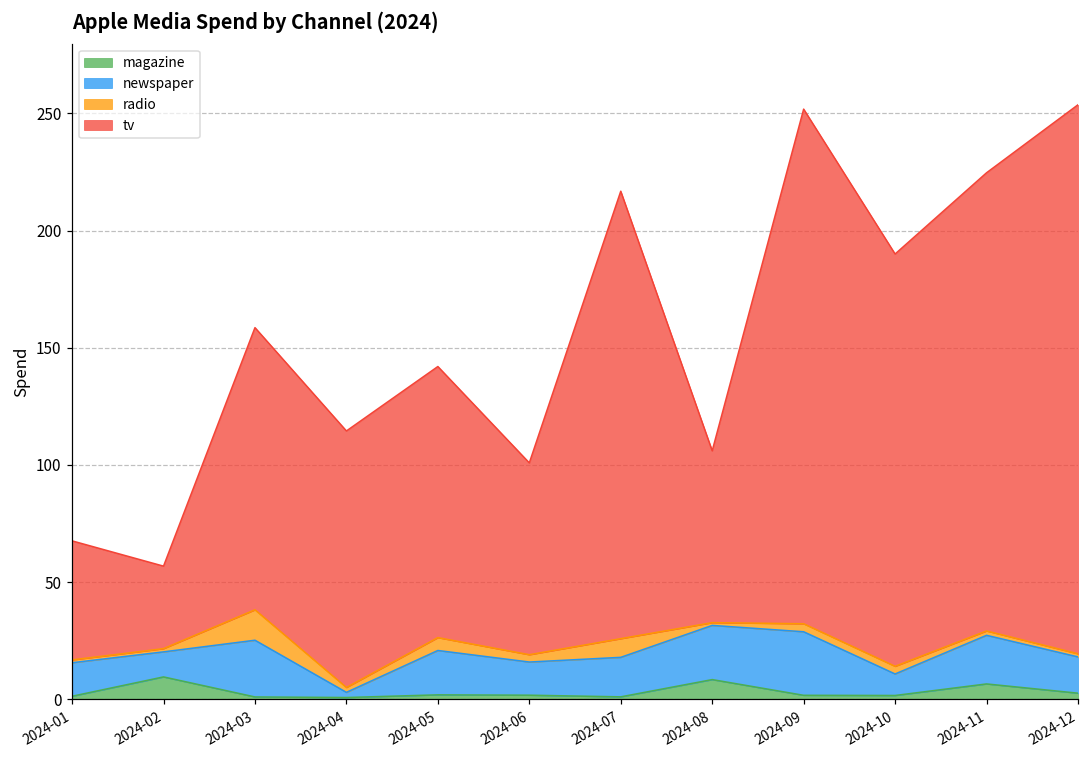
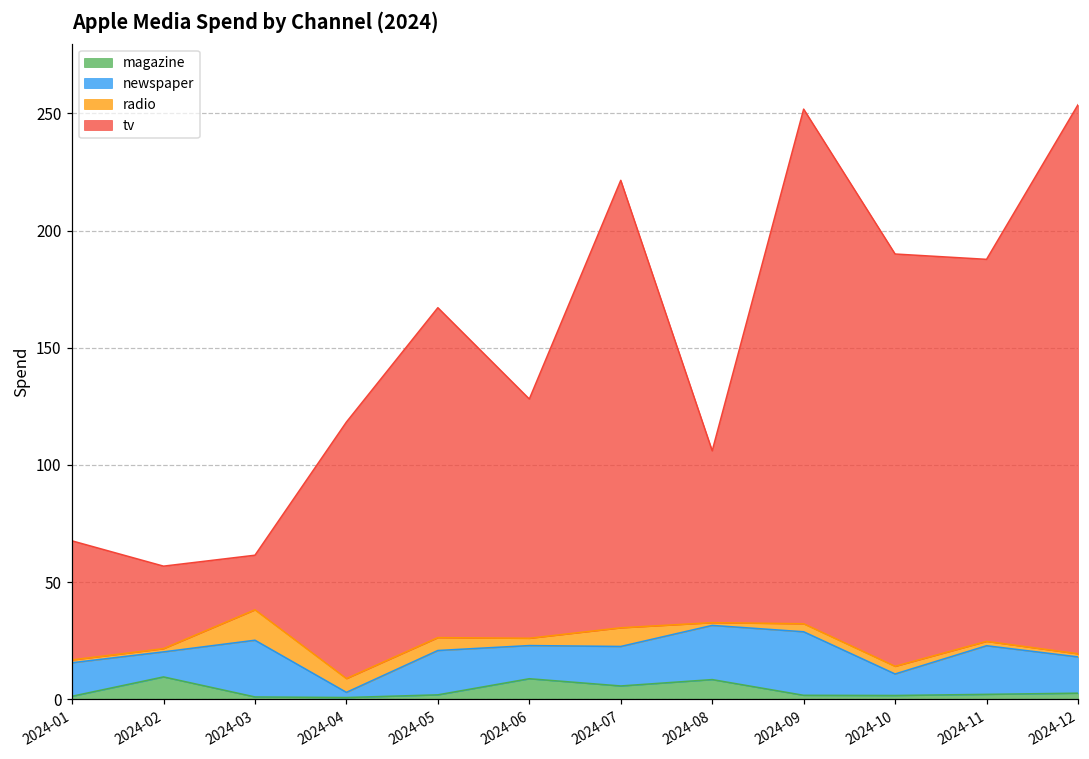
  {
    "magazine": {
      "2024-01": 1,
      "2024-02": 10,
      "2024-03": 1,
      "2024-04": 1,
      "2024-05": 2,
-     "2024-06": 2,
-     "2024-07": 1,
+     "2024-06": 9,
+     "2024-07": 6,
      "2024-08": 8,
      "2024-09": 2,
      "2024-10": 2,
-     "2024-11": 7,
+     "2024-11": 2,
      "2024-12": 3
    },
    "newspaper": {
      "2024-01": 14,
      "2024-02": 11,
      "2024-03": 24,
      "2024-04": 2,
      "2024-05": 19,
      "2024-06": 14,
      "2024-07": 17,
      "2024-09": 27,
      "2024-10": 9,
      "2024-11": 21,
      "2024-12": 15
    },
    "radio": {
      "2024-01": 1,
      "2024-02": 1,
      "2024-03": 13,
-     "2024-04": 2,
+     "2024-04": 6,
      "2024-05": 5,
      "2024-06": 3,
      "2024-07": 8,
      "2024-09": 3,
      "2024-10": 3,
      "2024-11": 2,
      "2024-12": 1
    },
    "tv": {
      "2024-01": 51,
      "2024-02": 35,
-     "2024-03": 120,
+     "2024-03": 23,
      "2024-04": 109,
-     "2024-05": 116,
-     "2024-06": 82,
+     "2024-05": 141,
+     "2024-06": 102,
      "2024-07": 191,
      "2024-08": 73,
      "2024-09": 219,
      "2024-10": 176,
-     "2024-11": 195,
+     "2024-11": 163,
      "2024-12": 234
    }
  }
